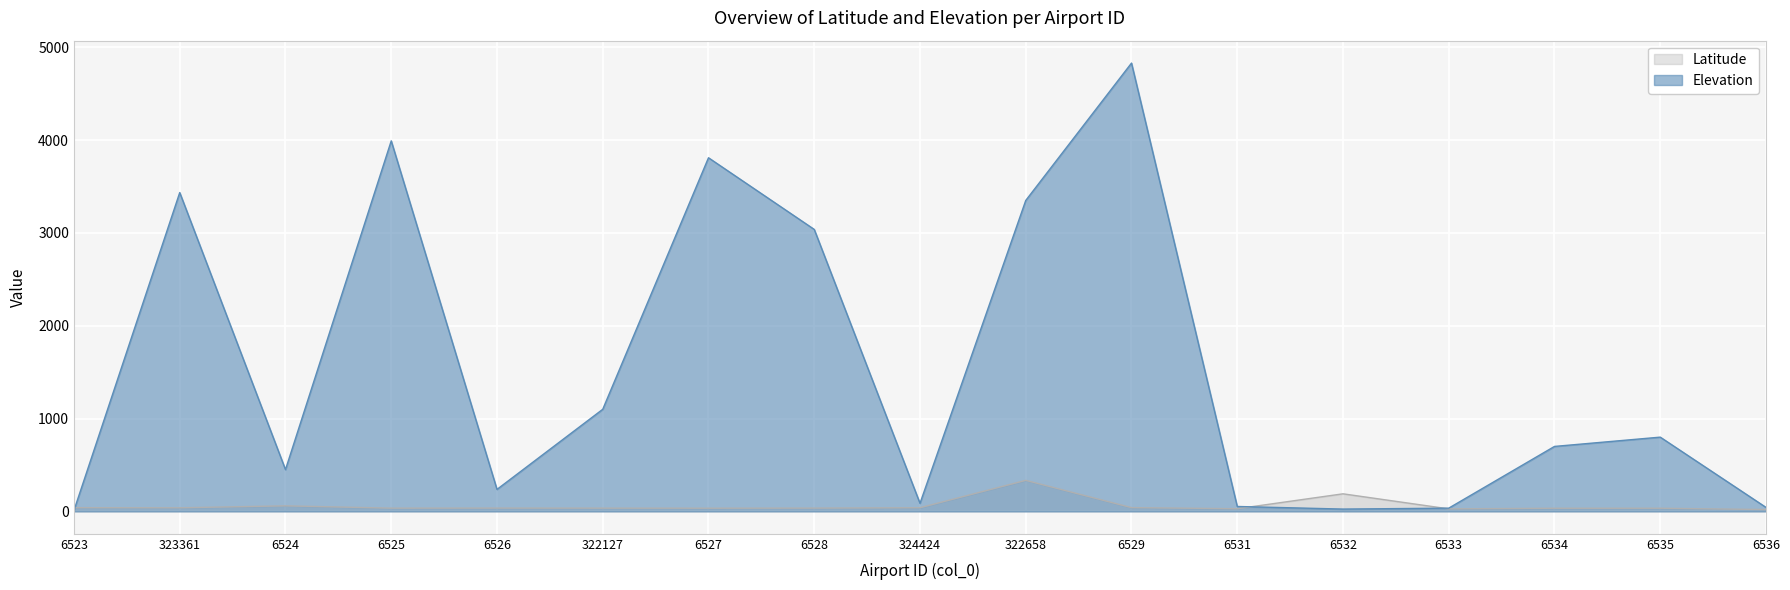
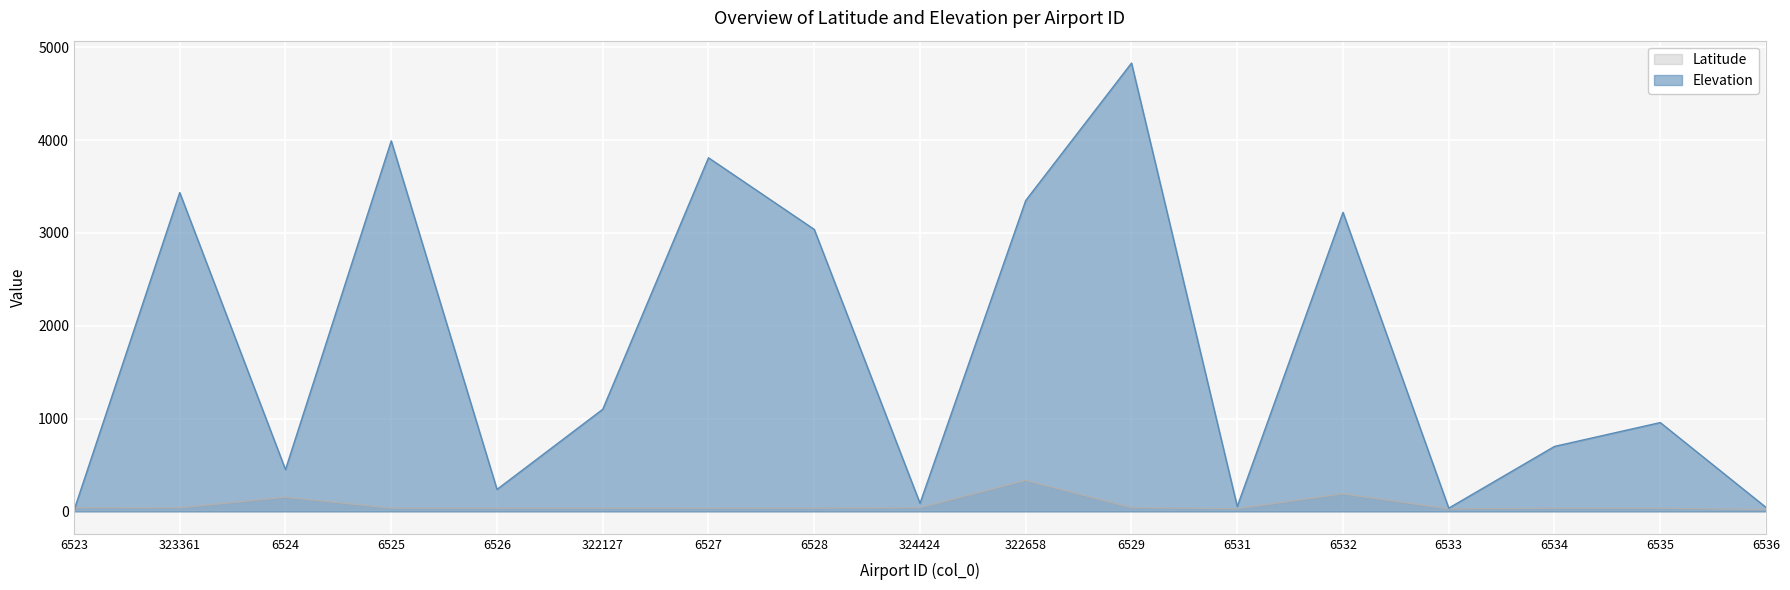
  {
    "Latitude": {
      "6523": 0,
      "323361": 0,
-     "6524": 100,
+     "6524": 200,
      "6525": 0,
      "6526": 0,
      "322127": 0,
      "6527": 0,
      "6528": 0,
      "324424": 0,
      "322658": 300,
      "6529": 0,
      "6532": 200,
      "6534": 0,
      "6535": 0
    },
    "Elevation": {
      "6523": 0,
      "323361": 3400,
      "6524": 500,
      "6525": 4000,
      "6526": 200,
      "322127": 1100,
      "6527": 3800,
      "6528": 3000,
      "324424": 100,
      "322658": 3400,
      "6529": 4800,
-     "6532": 0,
+     "6532": 3200,
      "6534": 700,
-     "6535": 800
+     "6535": 1000
    }
  }
